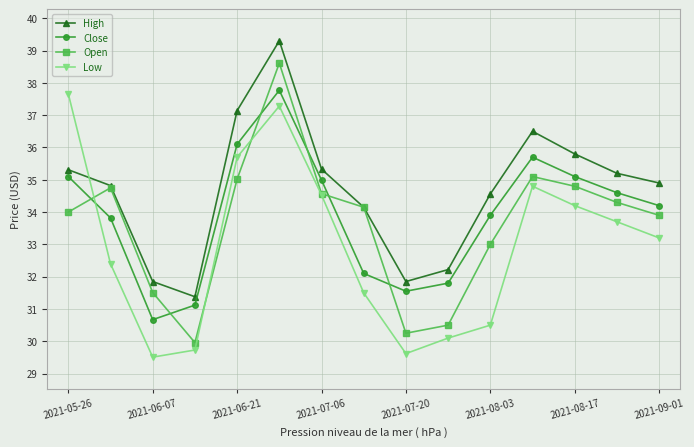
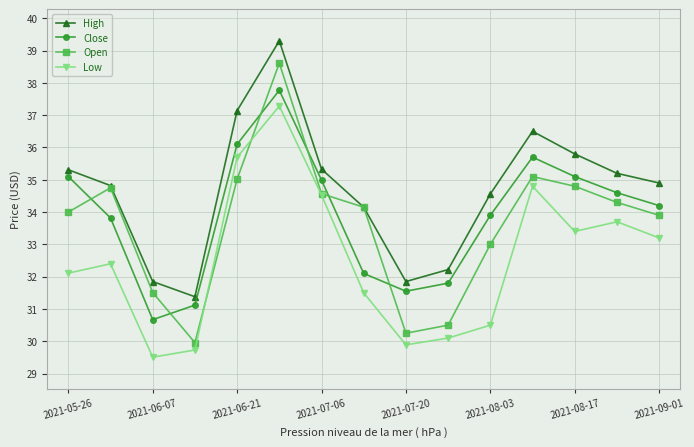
  {
    "Low": {
-     "2021-05-26": 37.7,
+     "2021-05-26": 32.1,
      "2021-06-07": 29.5,
      "2021-06-21": 35.7,
-     "2021-07-20": 29.6,
+     "2021-07-20": 29.9,
      "2021-08-03": 30.5,
-     "2021-08-17": 34.2,
+     "2021-08-17": 33.4,
      "2021-09-01": 33.2
    }
  }
